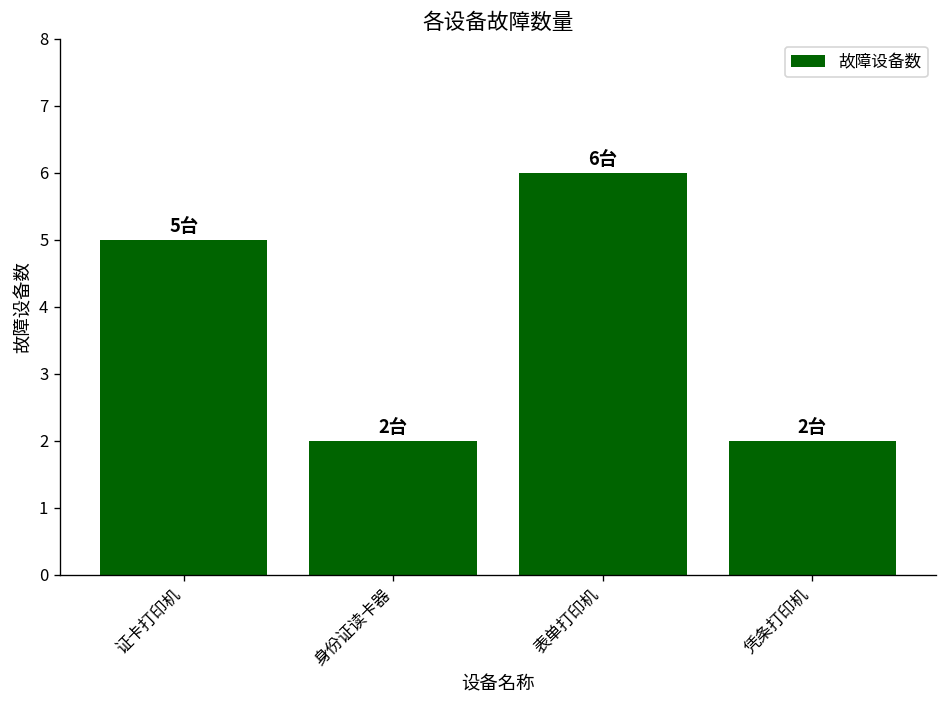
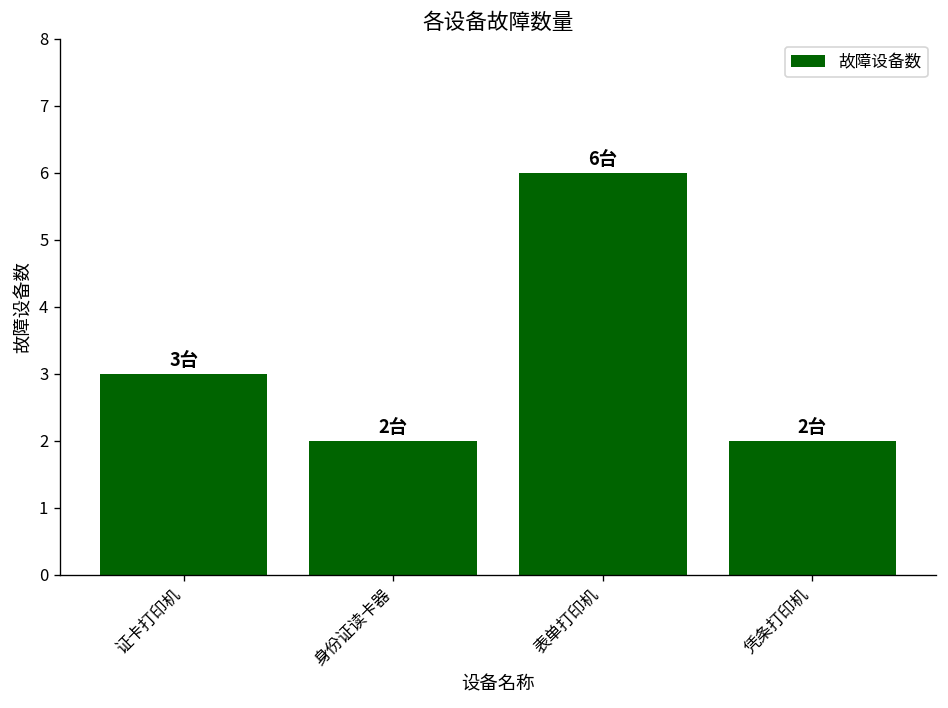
  {
-   "证卡打印机": "5台",
+   "证卡打印机": "3台",
    "身份证读卡器": "2台",
    "表单打印机": "6台",
    "凭条打印机": "2台"
  }
